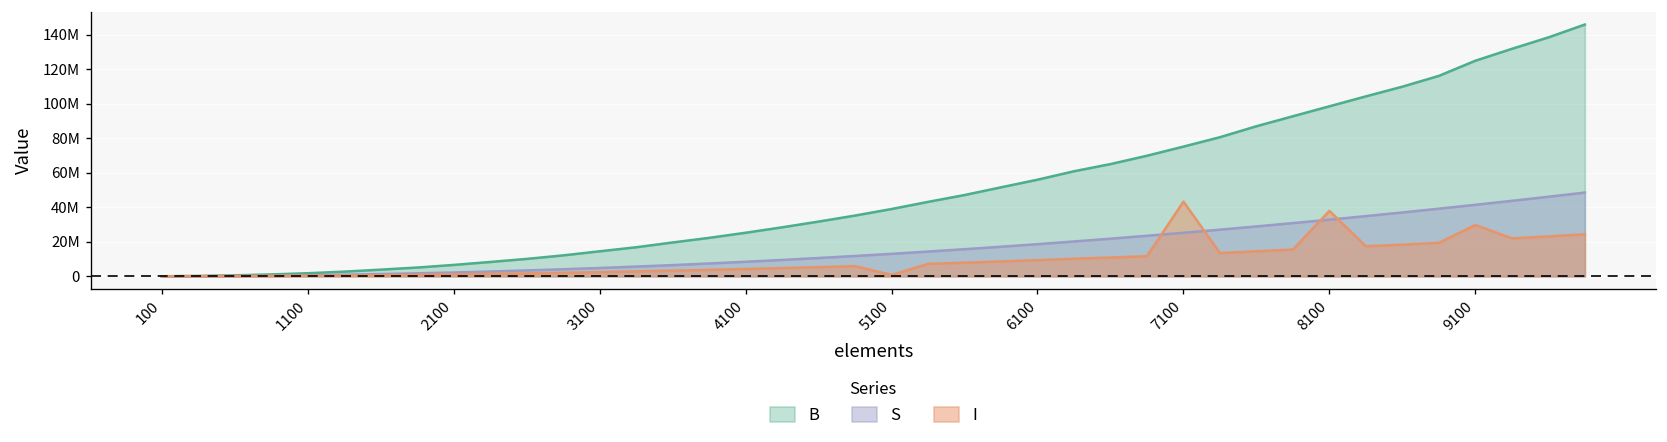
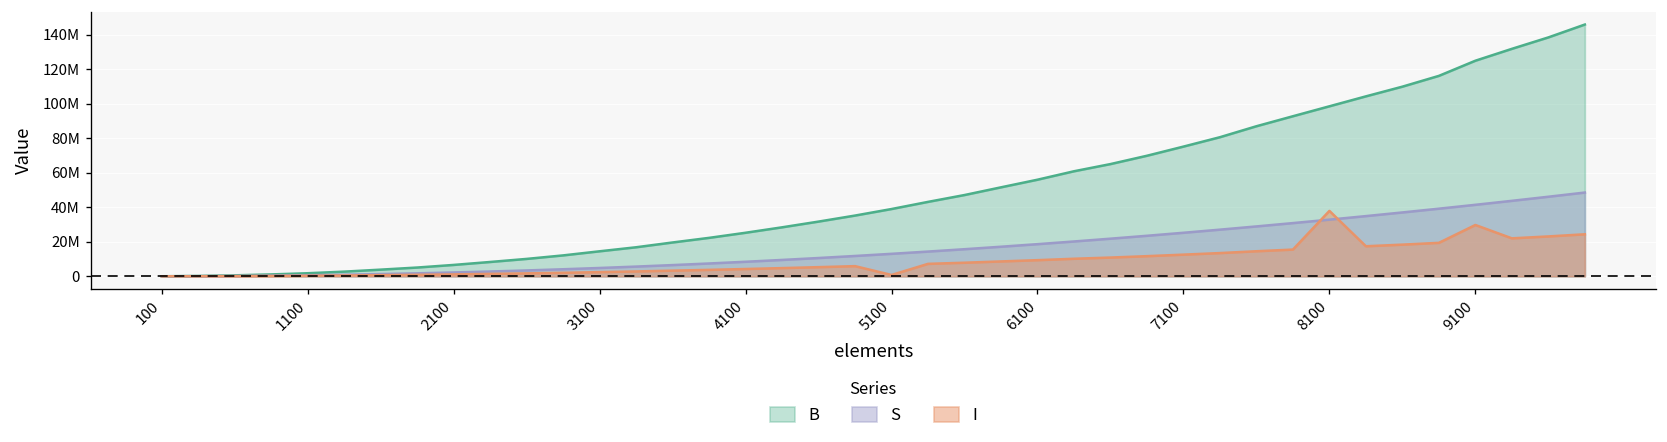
  {
    "I": {
      "3100": 2000000,
      "4100": 4000000,
      "5100": 1000000,
      "6100": 9000000,
-     "7100": 43000000,
+     "7100": 13000000,
      "8100": 38000000,
      "9100": 30000000
    }
  }
